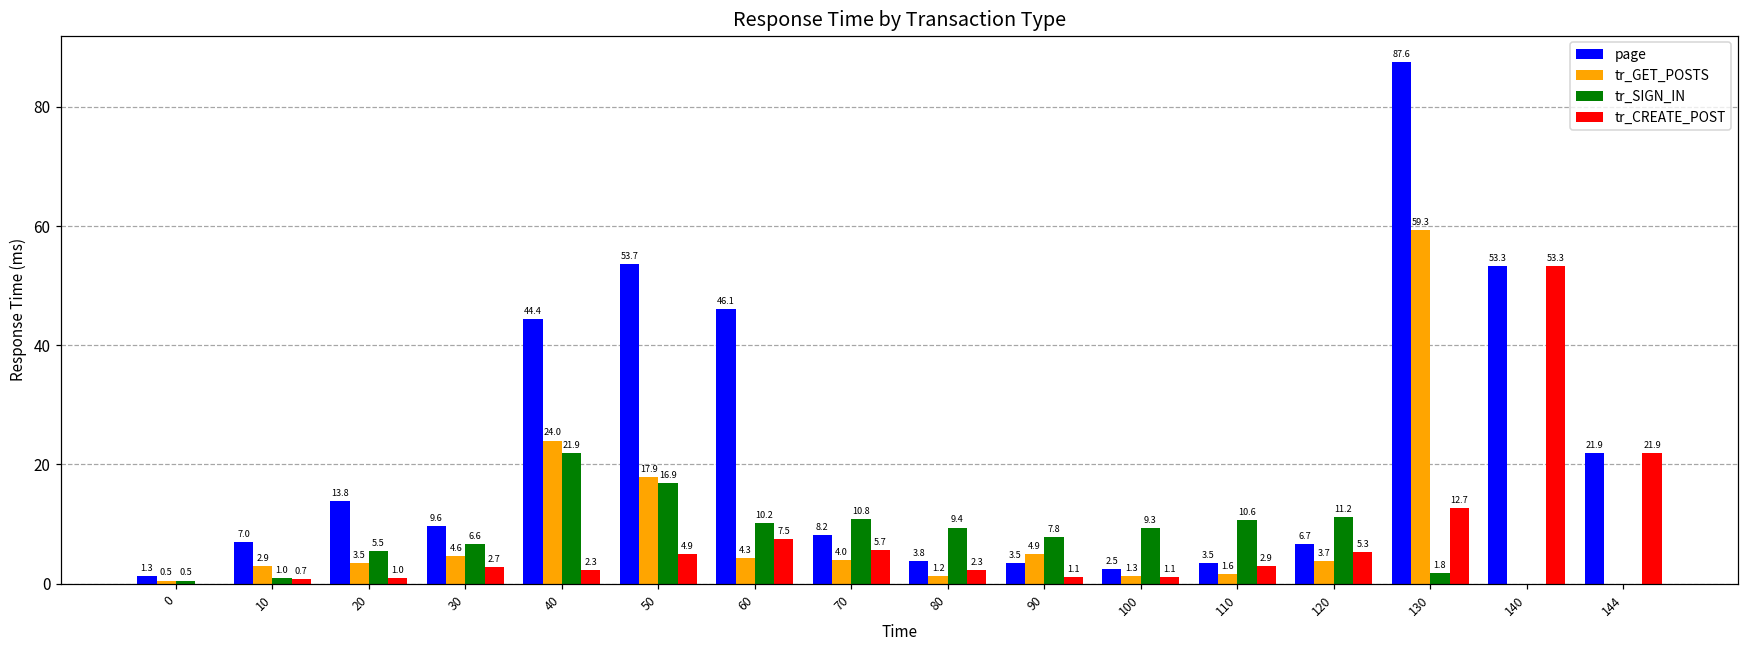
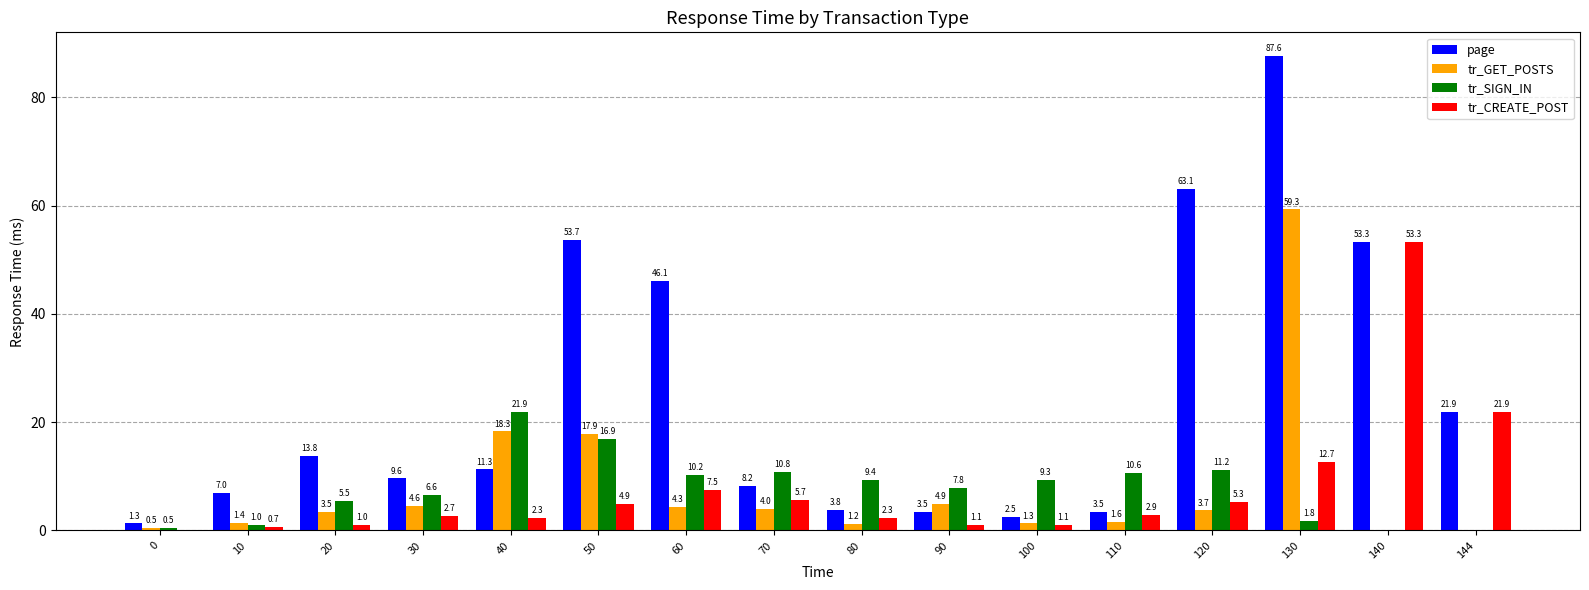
  {
    "page": {
      "0": 1.3,
      "10": 7.0,
      "20": 13.8,
      "30": 9.6,
-     "40": 44.4,
+     "40": 11.3,
      "50": 53.7,
      "60": 46.1,
      "70": 8.2,
      "80": 3.8,
      "90": 3.5,
      "100": 2.5,
      "110": 3.5,
-     "120": 6.7,
+     "120": 63.1,
      "130": 87.6,
      "140": 53.3,
      "144": 21.9
    },
    "tr_GET_POSTS": {
      "0": 0.5,
-     "10": 2.9,
+     "10": 1.4,
      "20": 3.5,
      "30": 4.6,
-     "40": 24.0,
+     "40": 18.3,
      "50": 17.9,
      "60": 4.3,
      "70": 4.0,
      "80": 1.2,
      "90": 4.9,
      "100": 1.3,
      "110": 1.6,
      "120": 3.7,
      "130": 59.3
    },
    "tr_SIGN_IN": {
      "0": 0.5,
      "10": 1.0,
      "20": 5.5,
      "30": 6.6,
      "40": 21.9,
      "50": 16.9,
      "60": 10.2,
      "70": 10.8,
      "80": 9.4,
      "90": 7.8,
      "100": 9.3,
      "110": 10.6,
      "120": 11.2,
      "130": 1.8
    },
    "tr_CREATE_POST": {
      "10": 0.7,
      "20": 1.0,
      "30": 2.7,
      "40": 2.3,
      "50": 4.9,
      "60": 7.5,
      "70": 5.7,
      "80": 2.3,
      "90": 1.1,
      "100": 1.1,
      "110": 2.9,
      "120": 5.3,
      "130": 12.7,
      "140": 53.3,
      "144": 21.9
    }
  }
